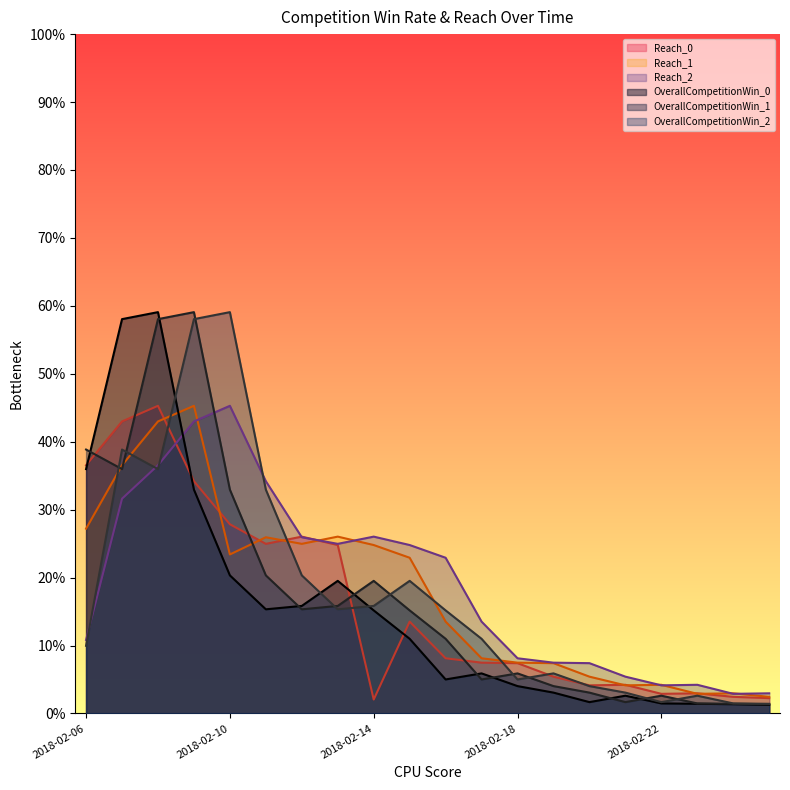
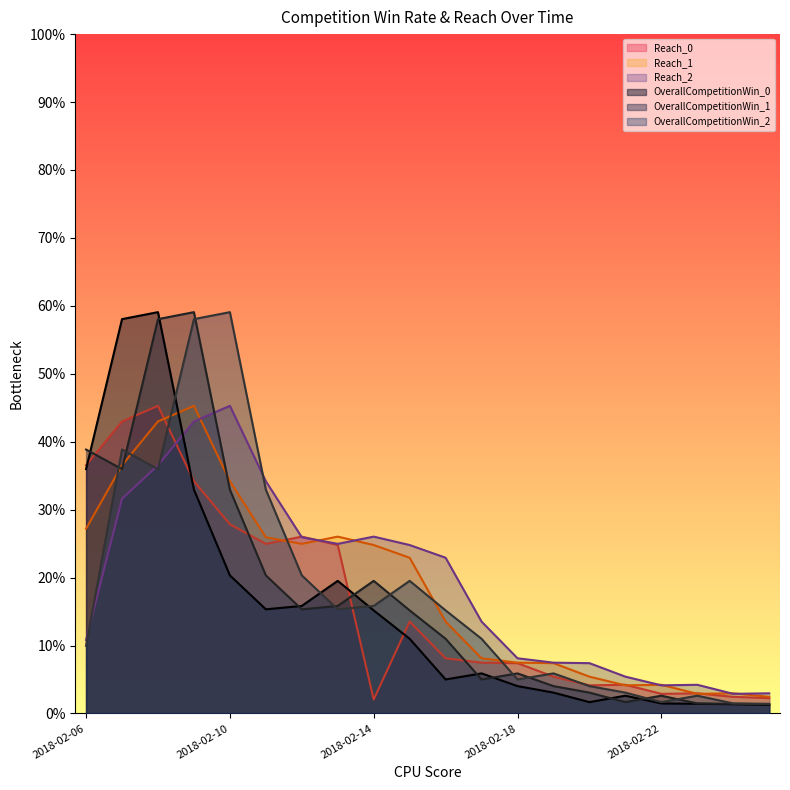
  {
    "Reach_0": {
      "2018-02-06": "37%",
      "2018-02-10": "28%",
      "2018-02-14": "2%"
    },
    "Reach_1": {
      "2018-02-06": "27%",
-     "2018-02-10": "23%",
+     "2018-02-10": "34%",
      "2018-02-14": "25%"
    }
  }
